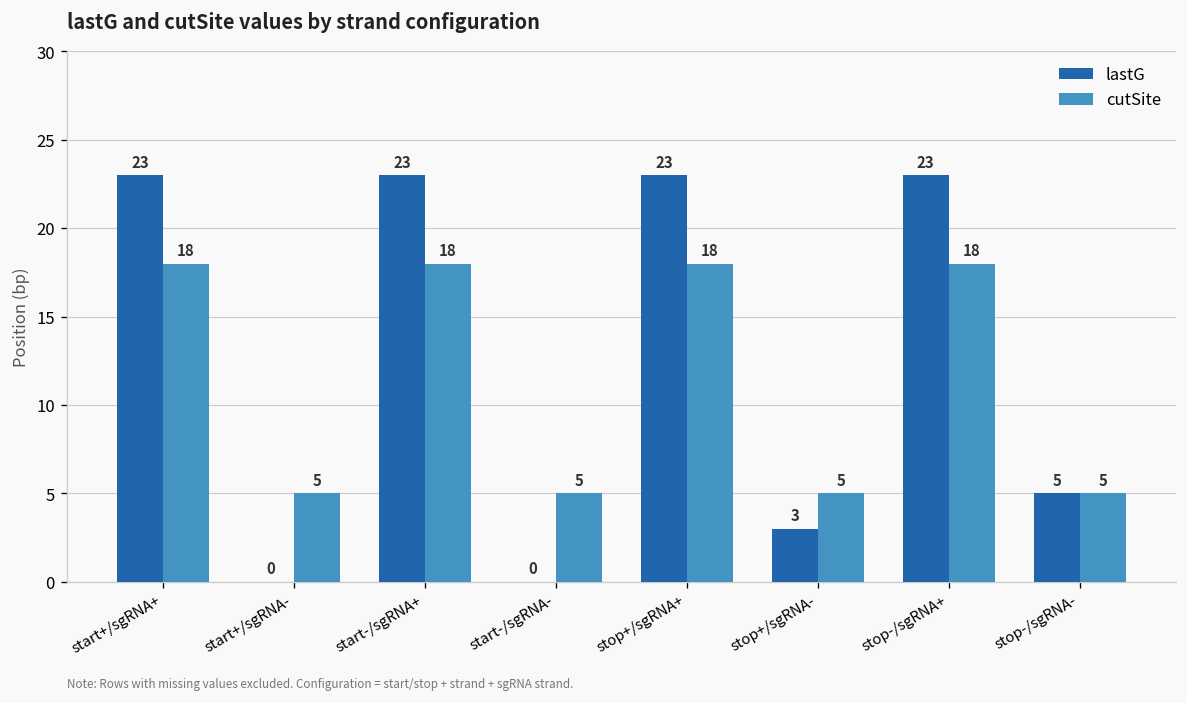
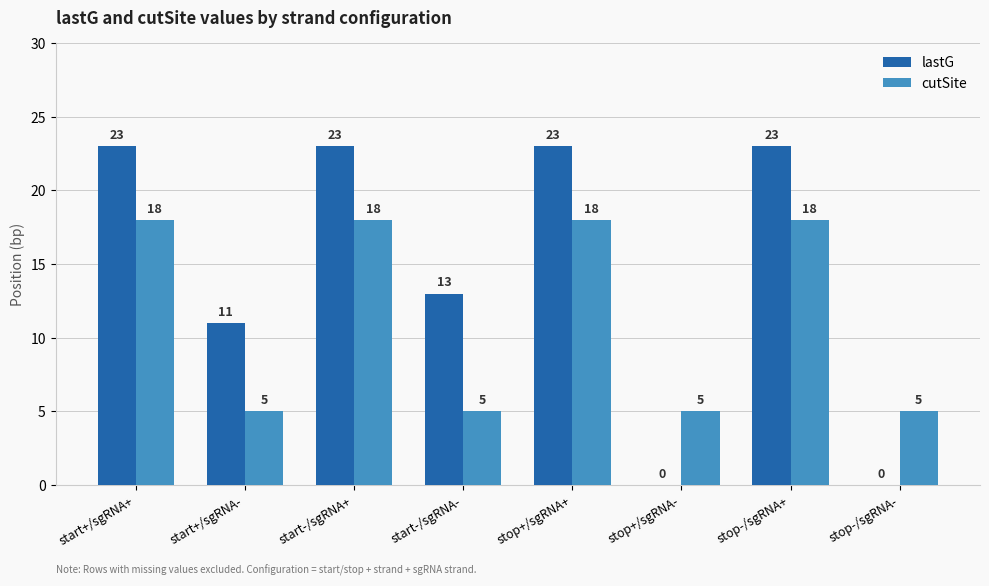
  {
    "lastG": {
      "start+/sgRNA+": 23,
-     "start+/sgRNA-": 0,
+     "start+/sgRNA-": 11,
      "start-/sgRNA+": 23,
-     "start-/sgRNA-": 0,
+     "start-/sgRNA-": 13,
      "stop+/sgRNA+": 23,
-     "stop+/sgRNA-": 3,
+     "stop+/sgRNA-": 0,
      "stop-/sgRNA+": 23,
-     "stop-/sgRNA-": 5
+     "stop-/sgRNA-": 0
    },
    "cutSite": {
      "start+/sgRNA+": 18,
      "start+/sgRNA-": 5,
      "start-/sgRNA+": 18,
      "start-/sgRNA-": 5,
      "stop+/sgRNA+": 18,
      "stop+/sgRNA-": 5,
      "stop-/sgRNA+": 18,
      "stop-/sgRNA-": 5
    }
  }
